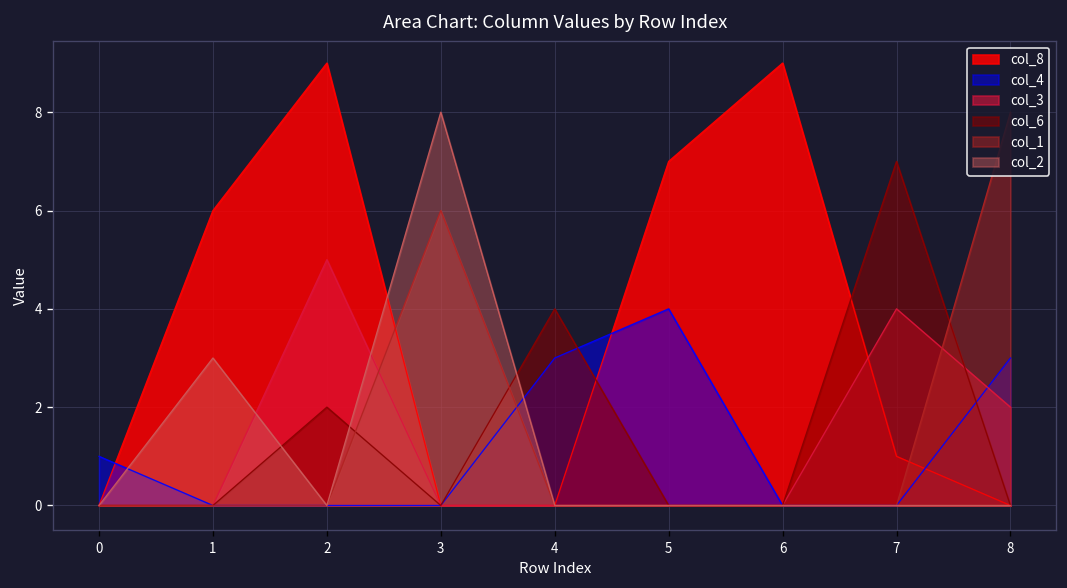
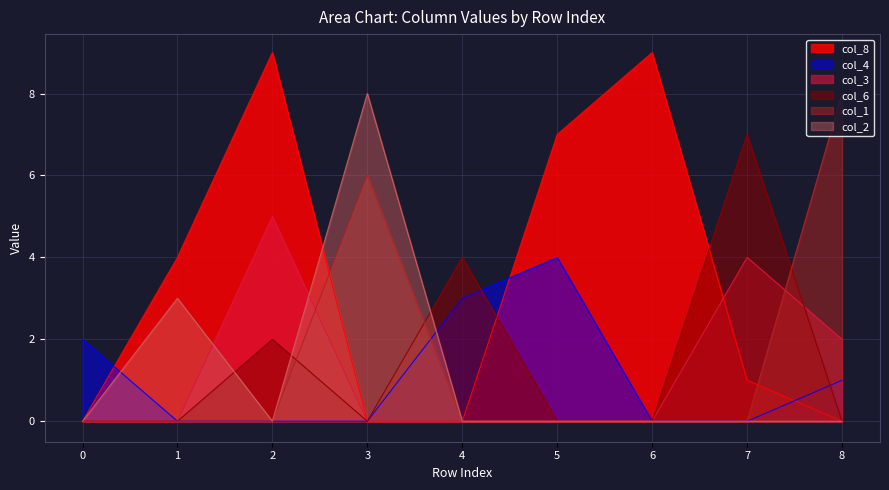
  {
    "col_8": {
-     "1": 6,
+     "1": 4,
      "2": 9,
      "5": 7,
      "6": 9,
      "7": 1
    },
    "col_4": {
-     "0": 1,
+     "0": 2,
      "4": 3,
      "5": 4,
-     "8": 3
+     "8": 1
    }
  }
